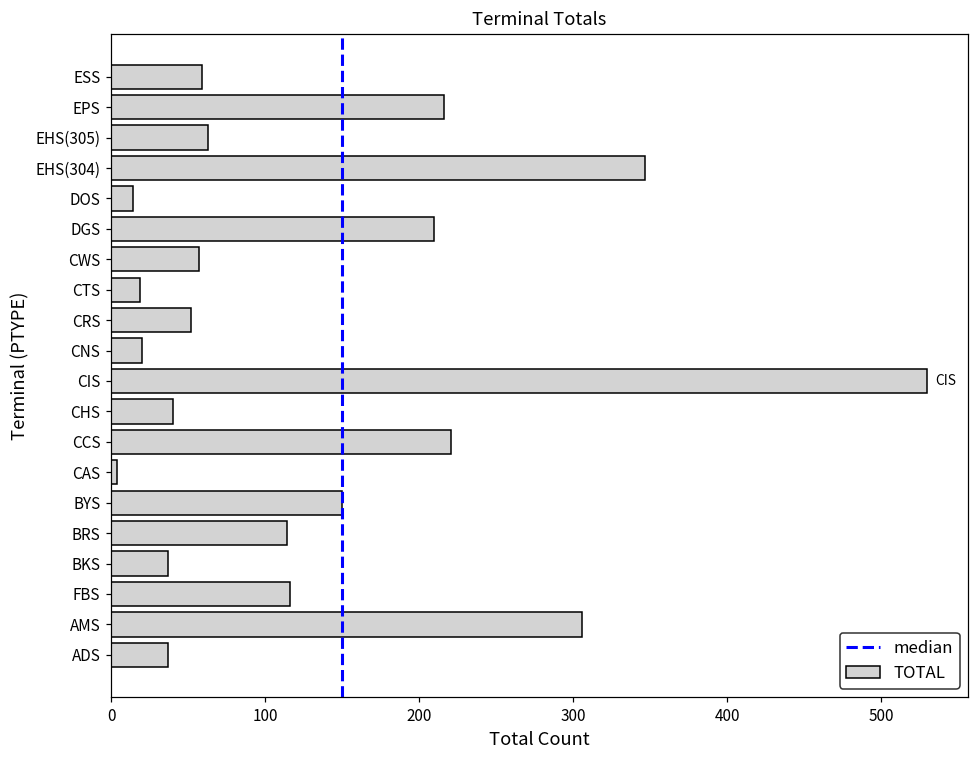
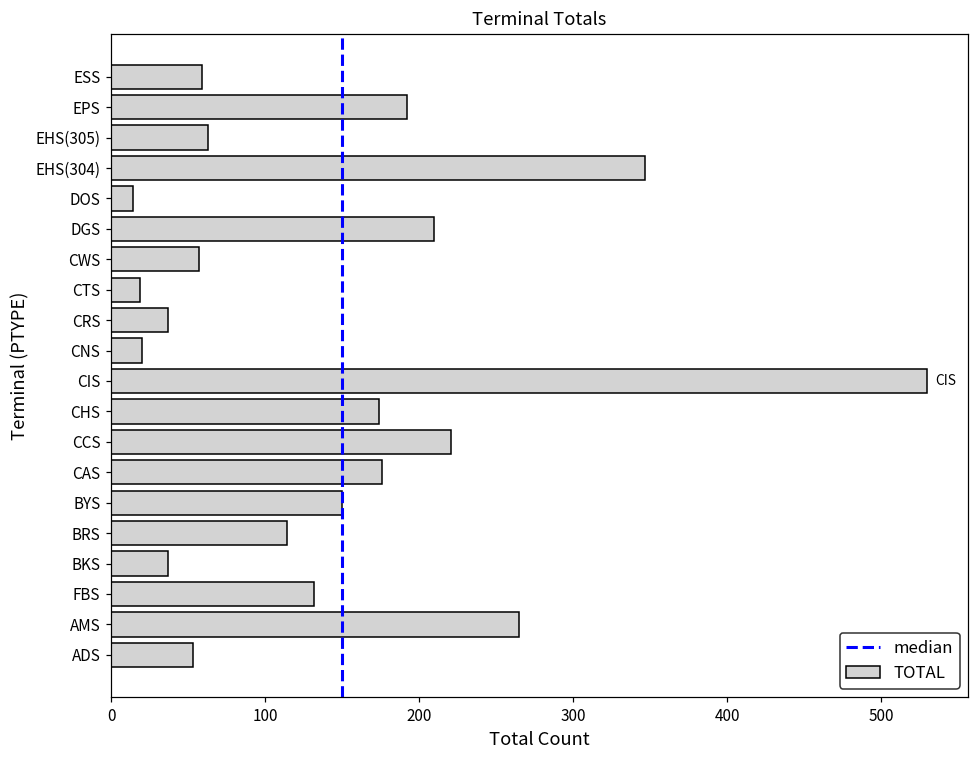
  {
    "ESS": 59,
-   "EPS": 216,
+   "EPS": 192,
    "EHS(305)": 63,
    "EHS(304)": 347,
    "DOS": 14,
    "DGS": 210,
    "CWS": 57,
    "CTS": 19,
-   "CRS": 52,
+   "CRS": 37,
    "CNS": 20,
    "CIS": 530,
-   "CHS": 40,
+   "CHS": 174,
    "CCS": 221,
-   "CAS": 4,
+   "CAS": 176,
    "BYS": 150,
    "BRS": 114,
    "BKS": 37,
-   "FBS": 116,
-   "AMS": 306,
-   "ADS": 37
+   "FBS": 132,
+   "AMS": 265,
+   "ADS": 53
  }
